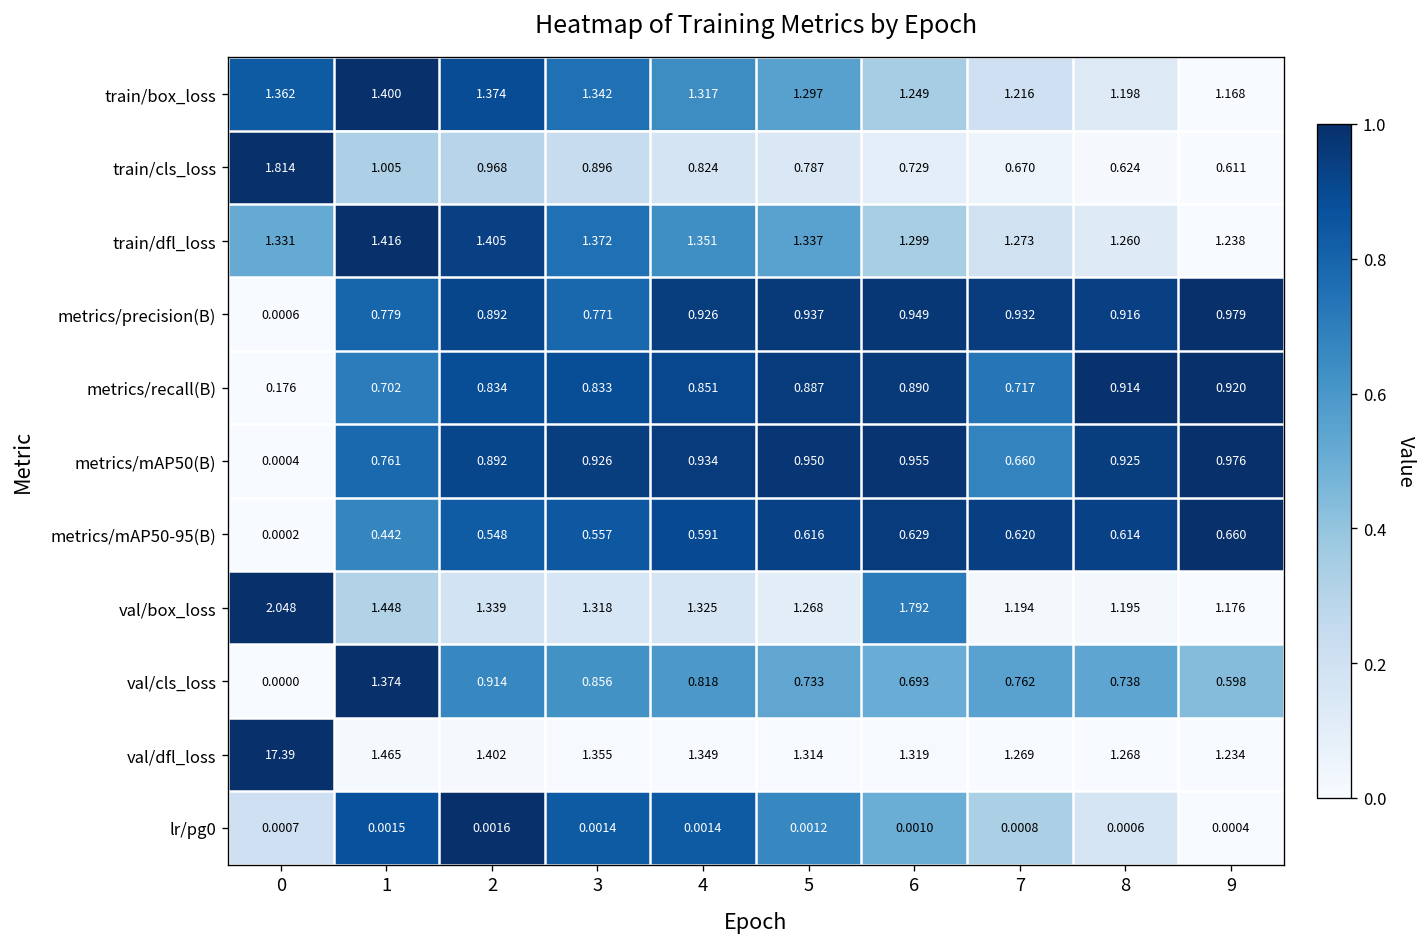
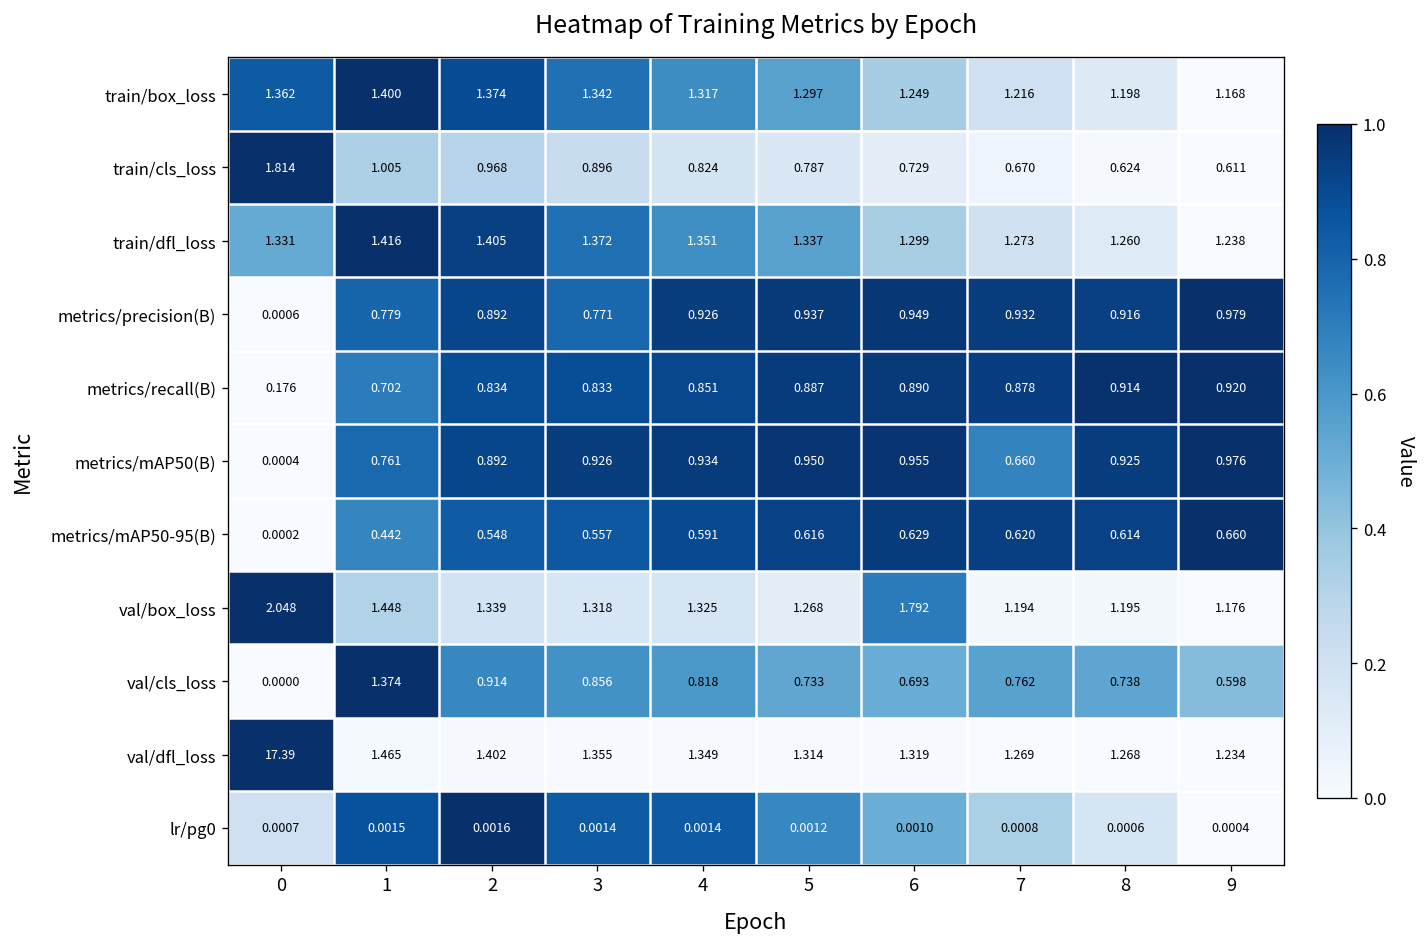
  {
    "train/box_loss": {
      "0": 1.362,
      "1": 1.400,
      "2": 1.374,
      "3": 1.342,
      "4": 1.317,
      "5": 1.297,
      "6": 1.249,
      "7": 1.216,
      "8": 1.198,
      "9": 1.168
    },
    "train/cls_loss": {
      "0": 1.814,
      "1": 1.005,
      "2": 0.968,
      "3": 0.896,
      "4": 0.824,
      "5": 0.787,
      "6": 0.729,
      "7": 0.670,
      "8": 0.624,
      "9": 0.611
    },
    "train/dfl_loss": {
      "0": 1.331,
      "1": 1.416,
      "2": 1.405,
      "3": 1.372,
      "4": 1.351,
      "5": 1.337,
      "6": 1.299,
      "7": 1.273,
      "8": 1.260,
      "9": 1.238
    },
    "metrics/precision(B)": {
      "0": 0.0006,
      "1": 0.779,
      "2": 0.892,
      "3": 0.771,
      "4": 0.926,
      "5": 0.937,
      "6": 0.949,
      "7": 0.932,
      "8": 0.916,
      "9": 0.979
    },
    "metrics/recall(B)": {
      "0": 0.176,
      "1": 0.702,
      "2": 0.834,
      "3": 0.833,
      "4": 0.851,
      "5": 0.887,
      "6": 0.890,
-     "7": 0.717,
+     "7": 0.878,
      "8": 0.914,
      "9": 0.920
    },
    "metrics/mAP50(B)": {
      "0": 0.0004,
      "1": 0.761,
      "2": 0.892,
      "3": 0.926,
      "4": 0.934,
      "5": 0.950,
      "6": 0.955,
      "7": 0.660,
      "8": 0.925,
      "9": 0.976
    },
    "metrics/mAP50-95(B)": {
      "0": 0.0002,
      "1": 0.442,
      "2": 0.548,
      "3": 0.557,
      "4": 0.591,
      "5": 0.616,
      "6": 0.629,
      "7": 0.620,
      "8": 0.614,
      "9": 0.660
    },
    "val/box_loss": {
      "0": 2.048,
      "1": 1.448,
      "2": 1.339,
      "3": 1.318,
      "4": 1.325,
      "5": 1.268,
      "6": 1.792,
      "7": 1.194,
      "8": 1.195,
      "9": 1.176
    },
    "val/cls_loss": {
      "0": 0.0000,
      "1": 1.374,
      "2": 0.914,
      "3": 0.856,
      "4": 0.818,
      "5": 0.733,
      "6": 0.693,
      "7": 0.762,
      "8": 0.738,
      "9": 0.598
    },
    "val/dfl_loss": {
      "0": 17.39,
      "1": 1.465,
      "2": 1.402,
      "3": 1.355,
      "4": 1.349,
      "5": 1.314,
      "6": 1.319,
      "7": 1.269,
      "8": 1.268,
      "9": 1.234
    },
    "lr/pg0": {
      "0": 0.0007,
      "1": 0.0015,
      "2": 0.0016,
      "3": 0.0014,
      "4": 0.0014,
      "5": 0.0012,
      "6": 0.0010,
      "7": 0.0008,
      "8": 0.0006,
      "9": 0.0004
    }
  }
